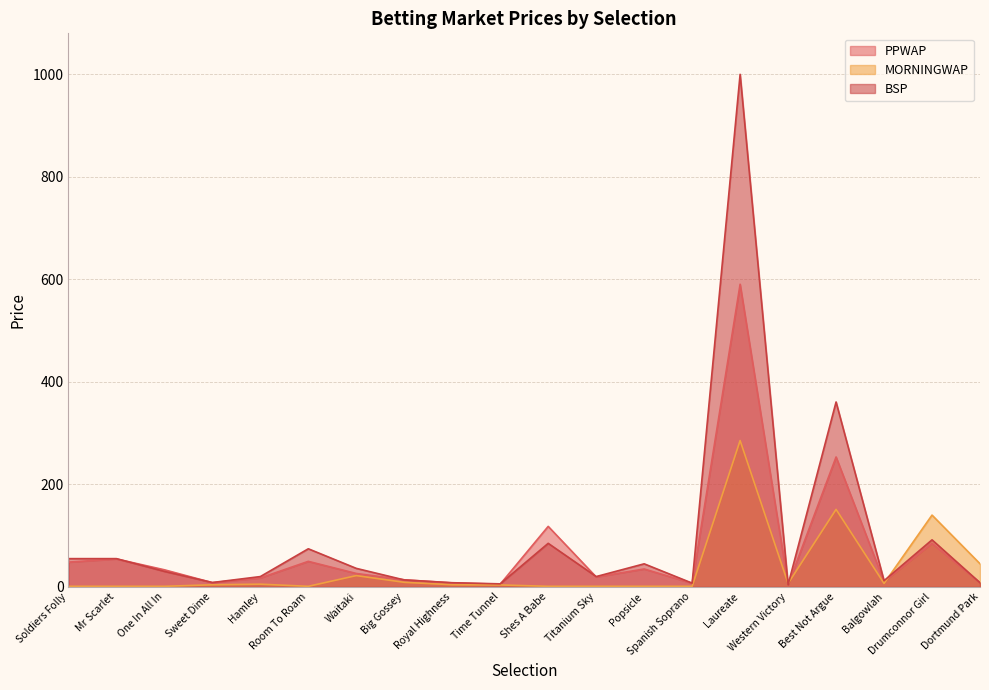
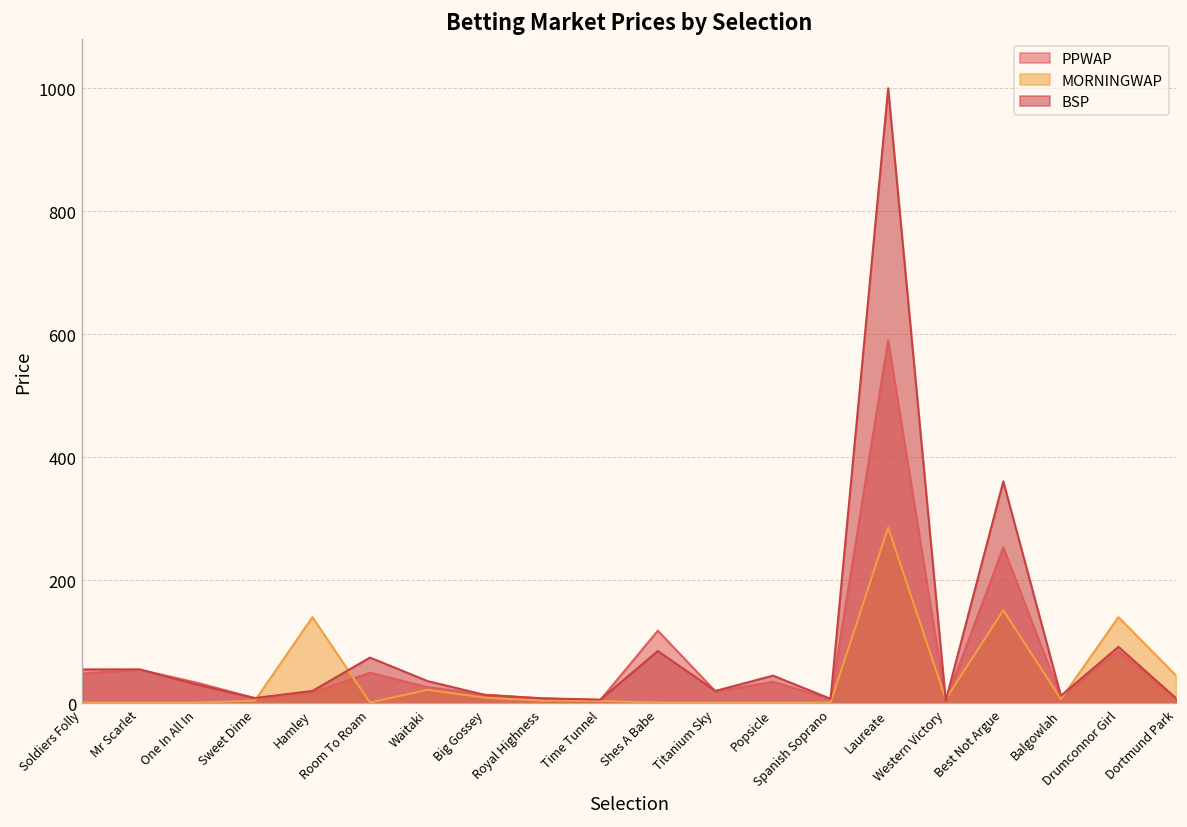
  {
    "MORNINGWAP": {
      "Soldiers Folly": 0,
      "Mr Scarlet": 0,
      "One In All In": 0,
-     "Hamley": 10,
+     "Hamley": 140,
      "Room To Roam": 0,
      "Shes A Babe": 0,
      "Titanium Sky": 0,
      "Popsicle": 0,
      "Spanish Soprano": 0,
      "Laureate": 290,
      "Best Not Argue": 150,
      "Drumconnor Girl": 140,
      "Dortmund Park": 50
    }
  }
